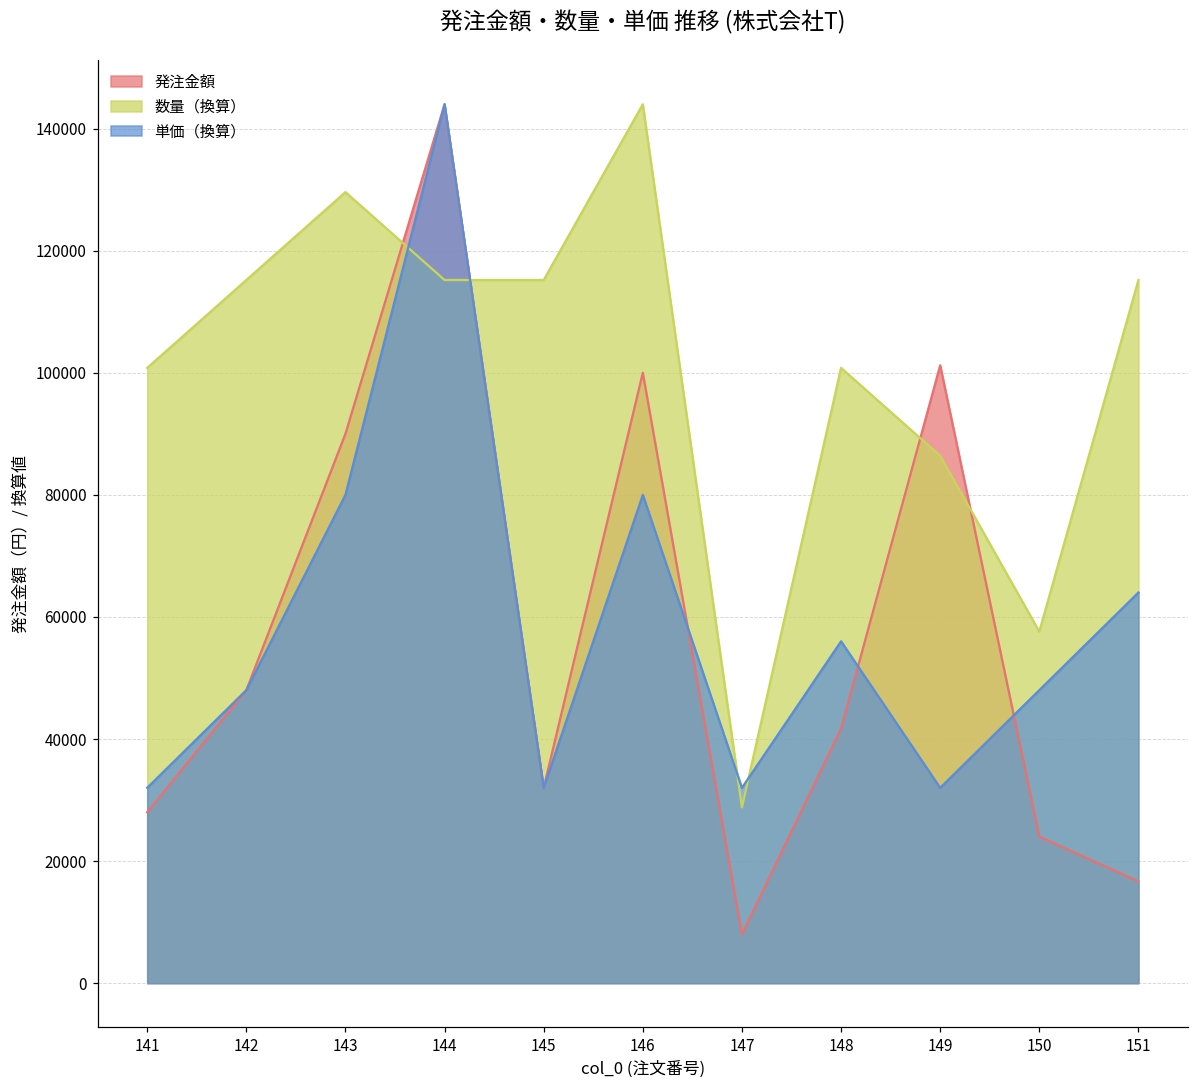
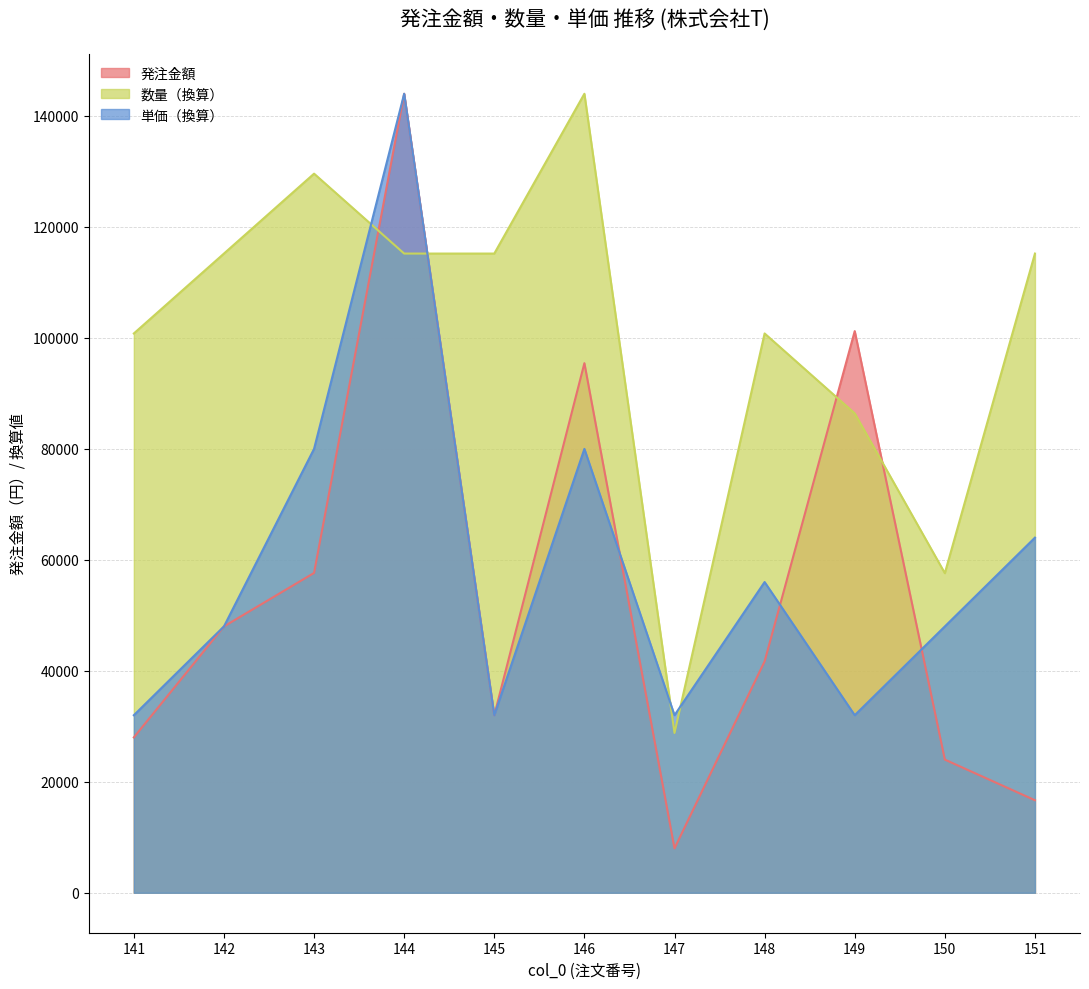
  {
    "発注金額": {
      "141": 28000,
-     "143": 90000,
-     "146": 100000,
+     "143": 58000,
+     "146": 95000,
      "147": 8000,
      "148": 42000,
      "149": 101000,
      "150": 24000,
      "151": 17000
    }
  }
